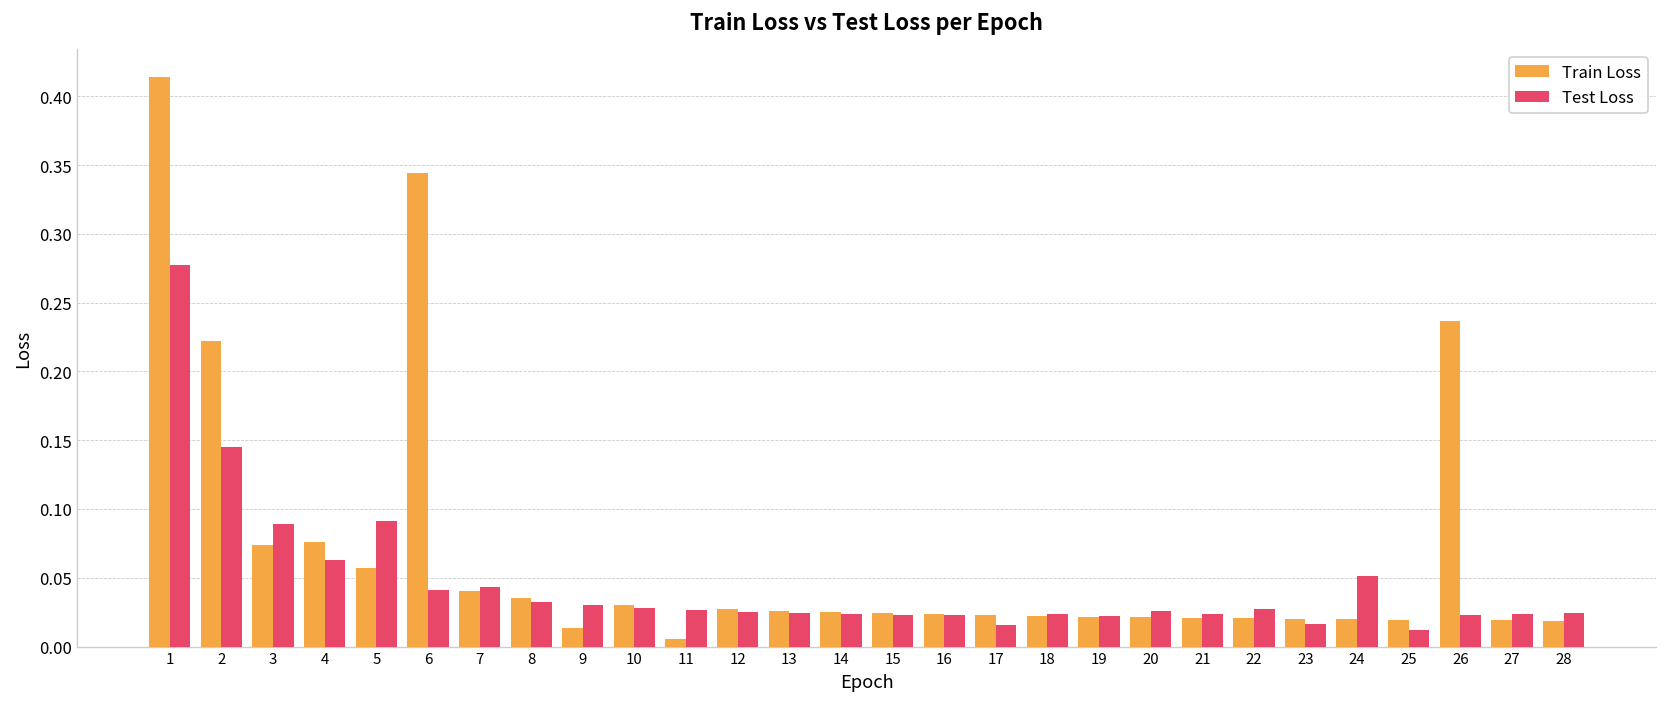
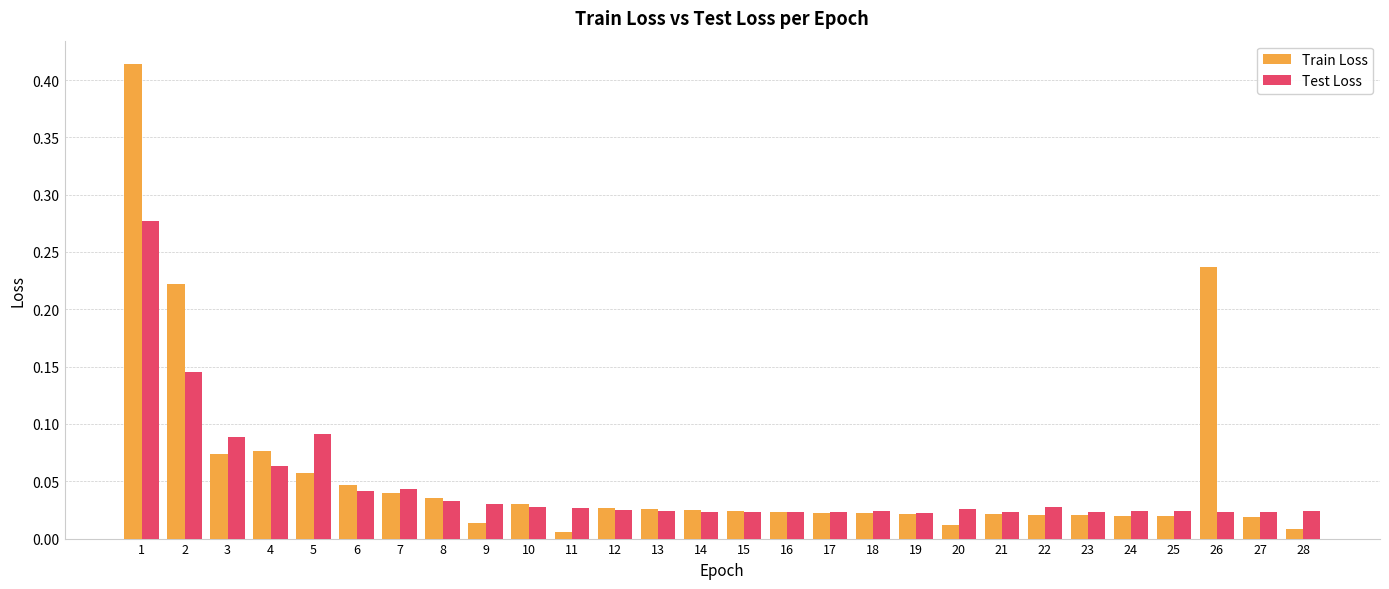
  {
    "Train Loss": {
      "1": 0.414,
      "2": 0.222,
      "3": 0.074,
      "4": 0.076,
      "5": 0.057,
-     "6": 0.344,
+     "6": 0.047,
      "7": 0.040,
      "8": 0.035,
      "9": 0.014,
      "10": 0.030,
      "11": 0.005,
      "12": 0.027,
      "13": 0.026,
      "14": 0.025,
      "15": 0.024,
      "16": 0.024,
      "17": 0.023,
      "18": 0.022,
      "19": 0.022,
-     "20": 0.021,
+     "20": 0.011,
      "21": 0.021,
      "22": 0.021,
      "23": 0.020,
      "24": 0.020,
      "25": 0.020,
      "26": 0.237,
      "27": 0.019,
-     "28": 0.019
+     "28": 0.008
    },
    "Test Loss": {
      "1": 0.277,
      "2": 0.145,
      "3": 0.089,
      "4": 0.063,
      "5": 0.091,
      "6": 0.041,
      "7": 0.043,
      "8": 0.032,
      "9": 0.030,
      "10": 0.028,
      "11": 0.026,
      "12": 0.025,
      "13": 0.024,
      "14": 0.023,
      "15": 0.023,
      "16": 0.023,
-     "17": 0.015,
+     "17": 0.023,
      "18": 0.024,
      "19": 0.022,
      "20": 0.026,
      "21": 0.023,
      "22": 0.027,
-     "23": 0.017,
-     "24": 0.051,
-     "25": 0.012,
+     "23": 0.024,
+     "24": 0.024,
+     "25": 0.024,
      "26": 0.023,
      "27": 0.023,
      "28": 0.024
    }
  }
